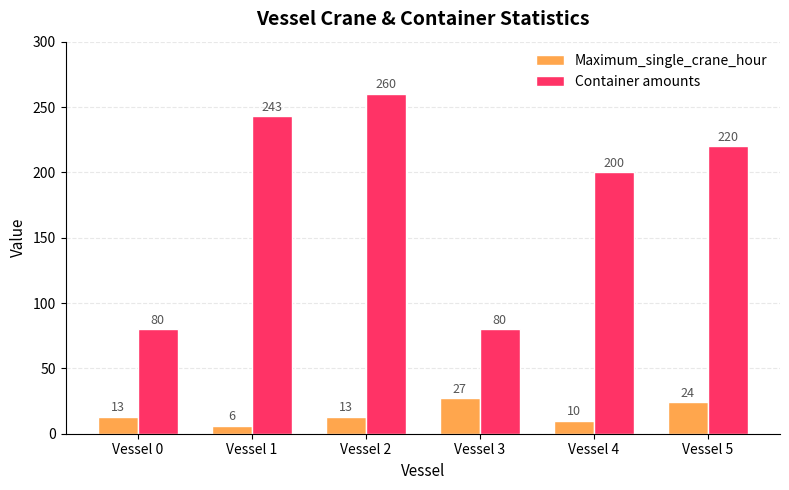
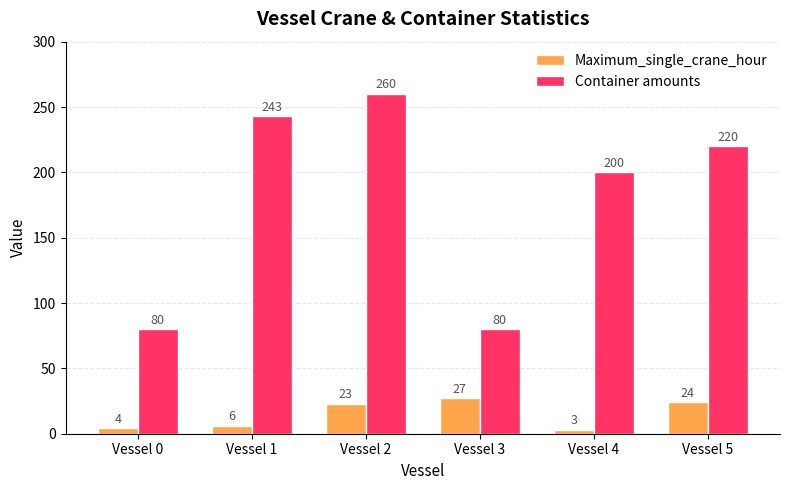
  {
    "Maximum_single_crane_hour": {
-     "Vessel 0": 13,
+     "Vessel 0": 4,
      "Vessel 1": 6,
-     "Vessel 2": 13,
+     "Vessel 2": 23,
      "Vessel 3": 27,
-     "Vessel 4": 10,
+     "Vessel 4": 3,
      "Vessel 5": 24
    },
    "Container amounts": {
      "Vessel 0": 80,
      "Vessel 1": 243,
      "Vessel 2": 260,
      "Vessel 3": 80,
      "Vessel 4": 200,
      "Vessel 5": 220
    }
  }
